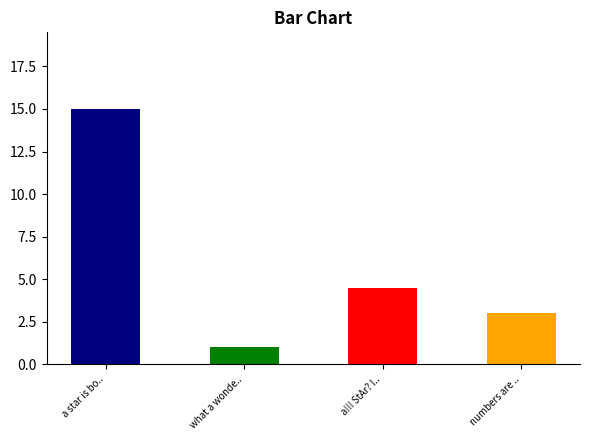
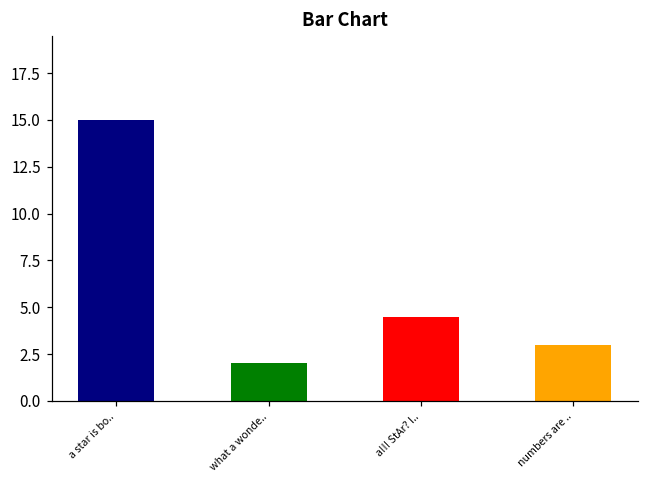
  {
    "a star is bo..": 15,
-   "what a wonde..": 1,
+   "what a wonde..": 2,
    "a!!! StAr? I..": 4.5,
    "numbers are ..": 3
  }
